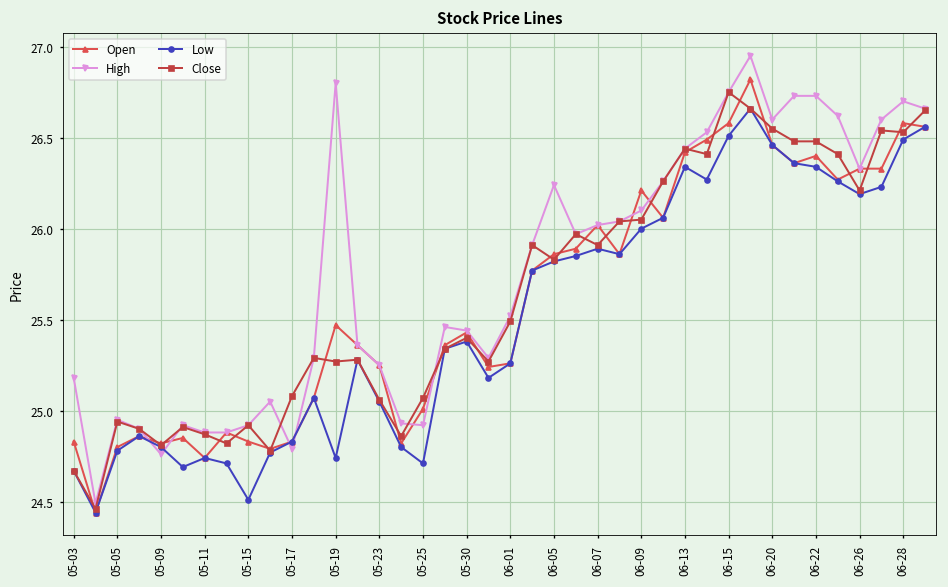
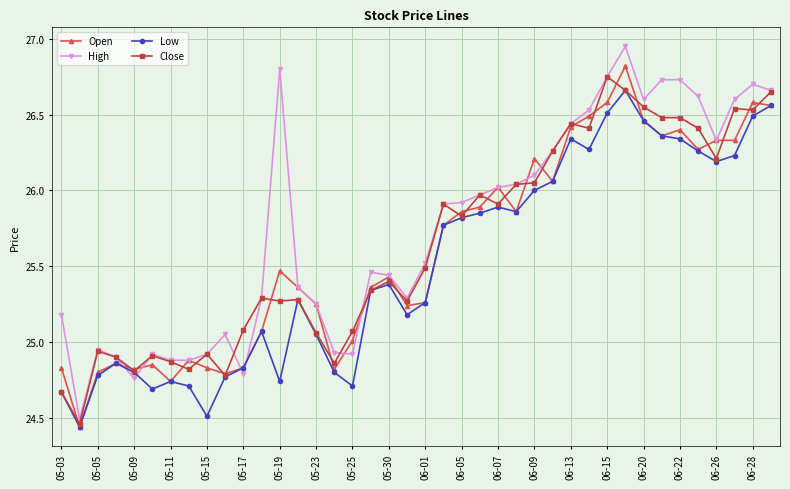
  {
    "High": {
      "05-03": 25.18,
      "05-09": 24.76,
      "05-17": 24.79,
      "05-19": 26.80,
      "05-25": 24.92,
      "06-01": 25.52,
-     "06-05": 26.24,
+     "06-05": 25.92,
      "06-09": 26.10,
      "06-20": 26.60,
      "06-22": 26.73,
      "06-28": 26.70
    },
    "Low": {
      "05-05": 24.78,
      "05-15": 24.51,
      "05-19": 24.74,
      "05-25": 24.71,
      "05-30": 25.38,
      "06-07": 25.89,
      "06-09": 26.00,
      "06-13": 26.34,
      "06-15": 26.51,
      "06-22": 26.34,
      "06-26": 26.19,
      "06-28": 26.49
    }
  }
